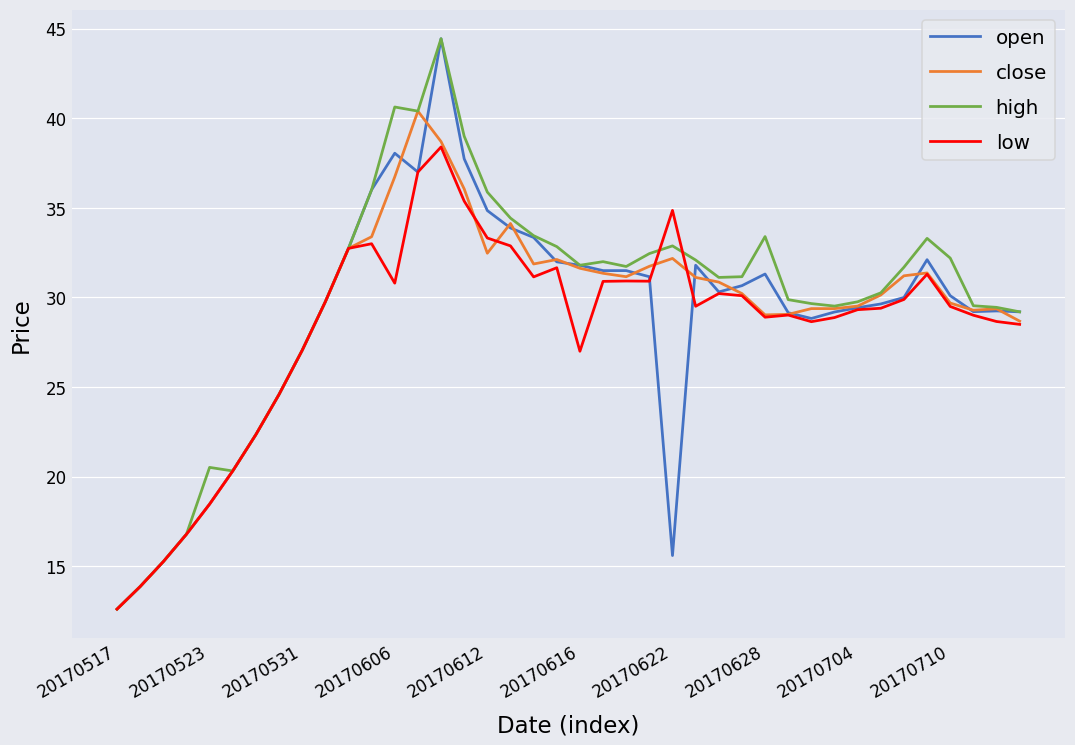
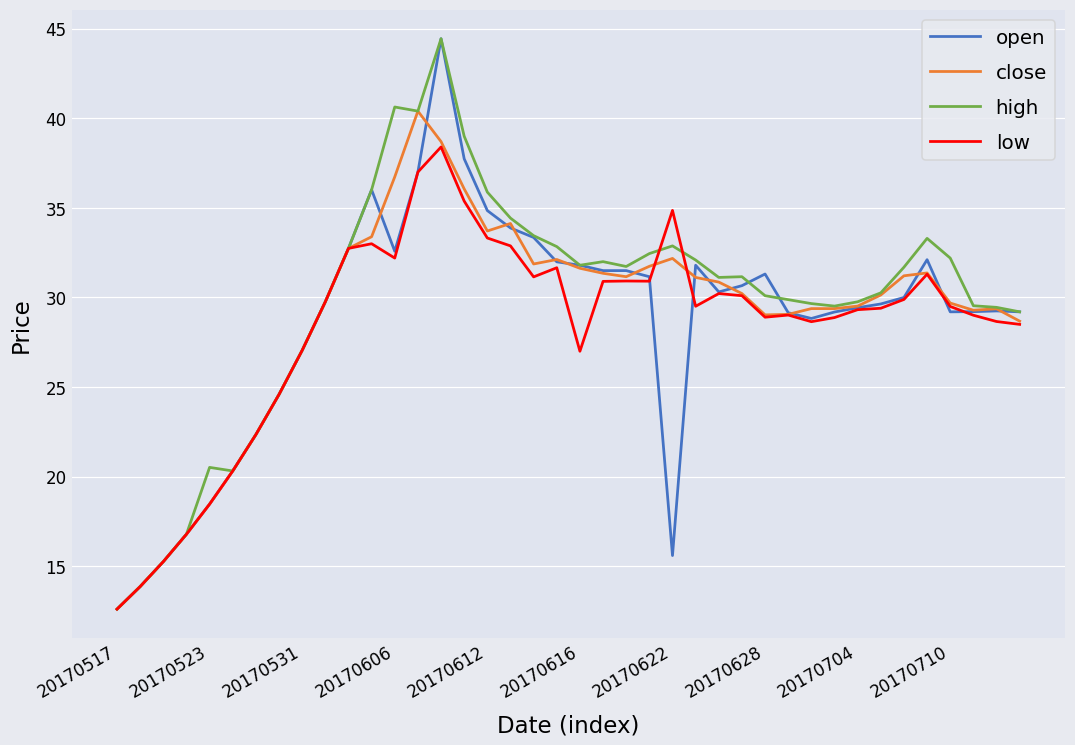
  {
    "open": {
-     "20170606": 38.1,
+     "20170606": 32.6,
      "20170612": 34.9,
      "20170622": 15.6,
      "20170628": 31.3,
-     "20170710": 30.1
+     "20170710": 29.2
    },
    "close": {
      "20170606": 36.7,
-     "20170612": 32.5,
+     "20170612": 33.7,
      "20170616": 31.6,
      "20170622": 32.2,
      "20170710": 29.7
    },
    "high": {
      "20170523": 20.5,
      "20170606": 40.6,
      "20170612": 35.9,
      "20170622": 32.9,
-     "20170628": 33.4,
+     "20170628": 30.1,
      "20170704": 29.8,
      "20170710": 32.2
    },
    "low": {
-     "20170606": 30.8,
+     "20170606": 32.2,
      "20170612": 33.3,
      "20170616": 27.0,
      "20170622": 34.9,
      "20170710": 29.5
    }
  }
